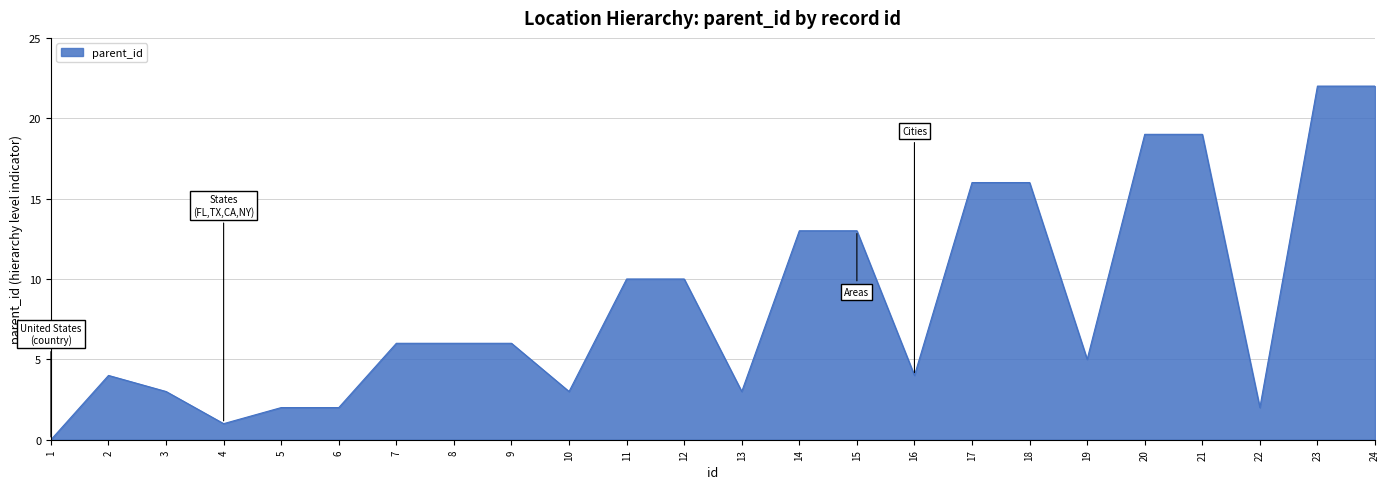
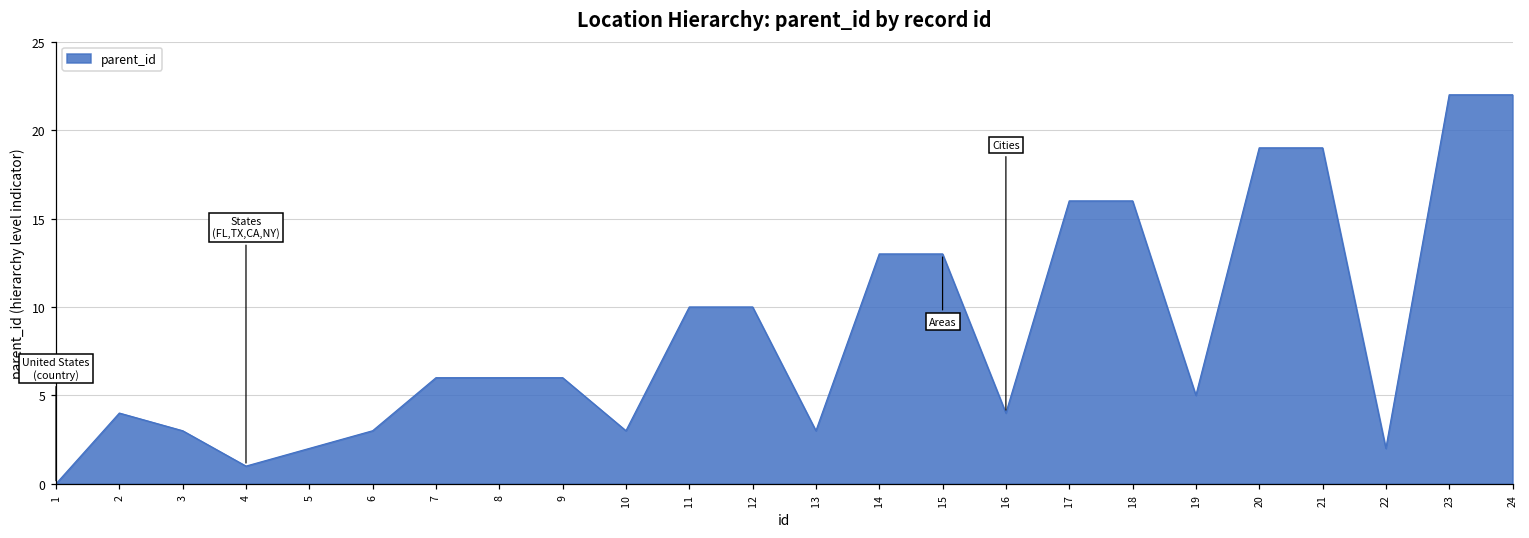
  {
    "1": 0,
    "2": 4,
    "3": 3,
    "4": 1,
    "5": 2,
-   "6": 2,
+   "6": 3,
    "7": 6,
    "8": 6,
    "9": 6,
    "10": 3,
    "11": 10,
    "12": 10,
    "13": 3,
    "14": 13,
    "15": 13,
    "16": 4,
    "17": 16,
    "18": 16,
    "19": 5,
    "20": 19,
    "21": 19,
    "22": 2,
    "23": 22,
    "24": 22
  }
